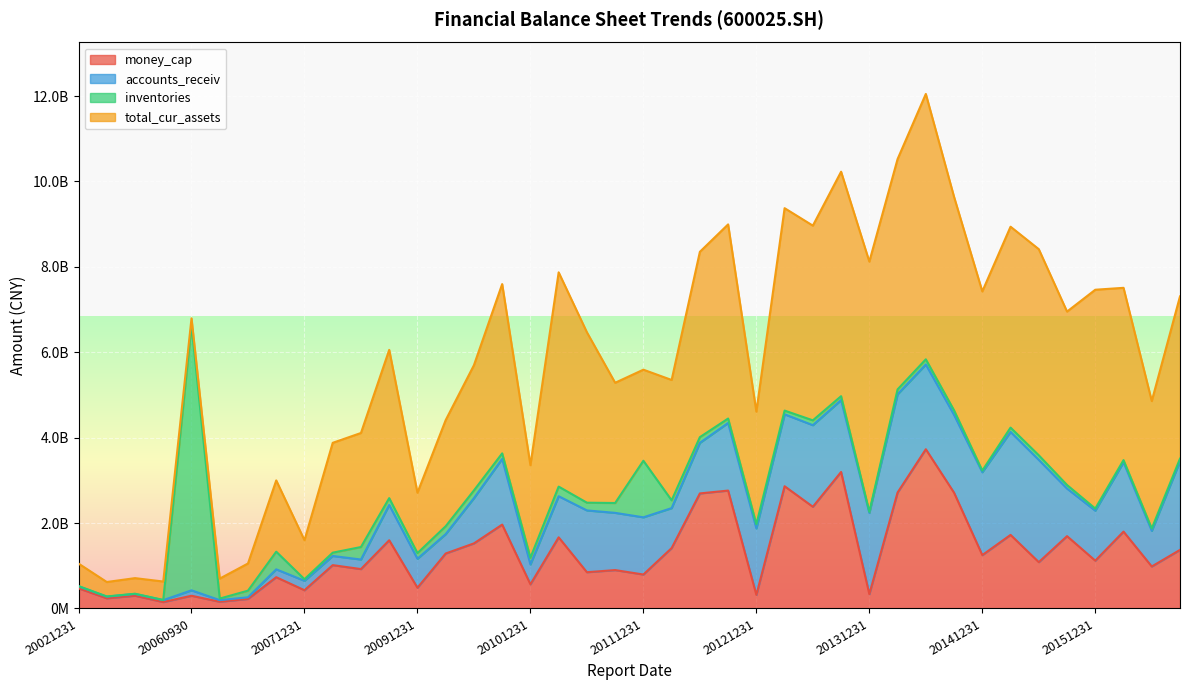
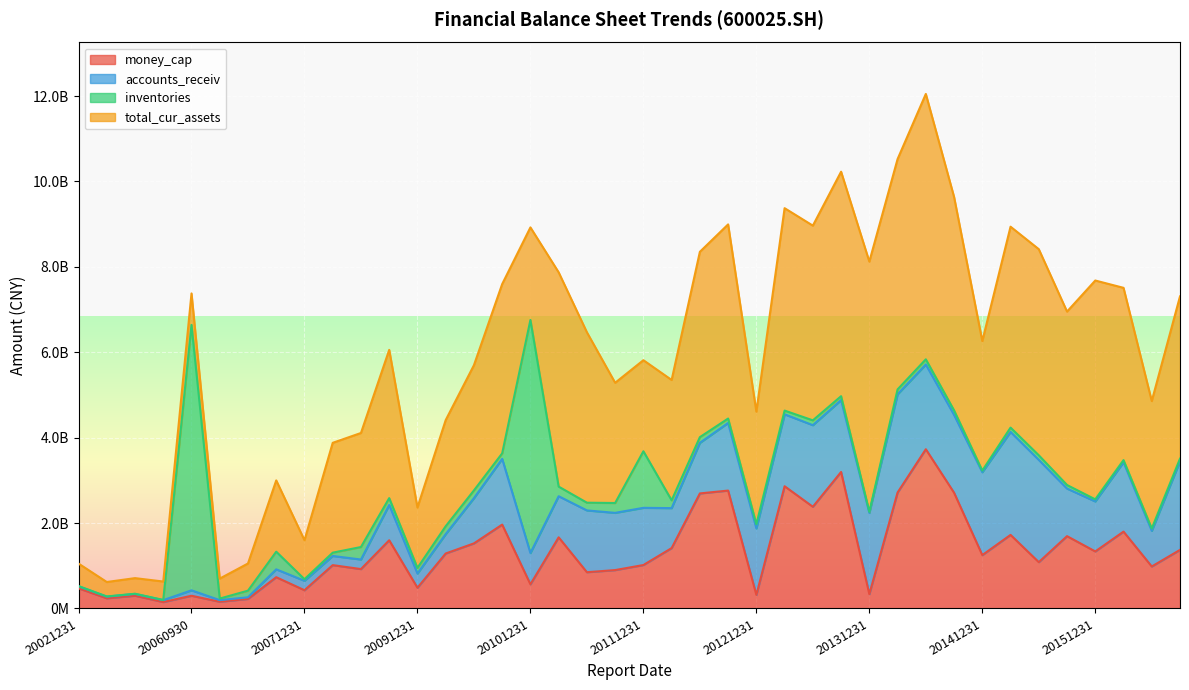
  {
    "money_cap": {
      "20060930": 300000000,
      "20071231": 400000000,
      "20091231": 500000000,
      "20101231": 600000000,
-     "20111231": 800000000,
+     "20111231": 1000000000,
      "20121231": 300000000,
      "20131231": 300000000,
      "20141231": 1200000000,
-     "20151231": 1100000000
+     "20151231": 1300000000
    },
    "accounts_receiv": {
      "20060930": 100000000,
-     "20091231": 700000000,
-     "20101231": 500000000,
+     "20091231": 300000000,
+     "20101231": 700000000,
      "20111231": 1300000000,
      "20121231": 1600000000
    },
    "inventories": {
      "20060930": 6200000000,
      "20091231": 100000000,
-     "20101231": 200000000,
+     "20101231": 5500000000,
      "20111231": 1300000000,
      "20121231": 100000000
    },
    "total_cur_assets": {
      "20021231": 500000000,
-     "20060930": 200000000,
+     "20060930": 700000000,
      "20071231": 900000000,
      "20091231": 1400000000,
      "20101231": 2200000000,
      "20111231": 2100000000,
      "20121231": 2600000000,
      "20131231": 5900000000,
-     "20141231": 4200000000,
+     "20141231": 3000000000,
      "20151231": 5100000000
    }
  }
